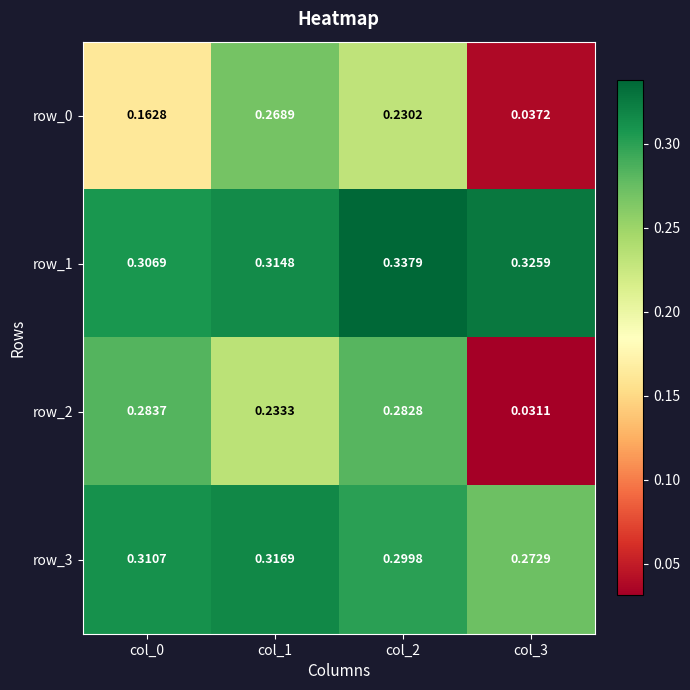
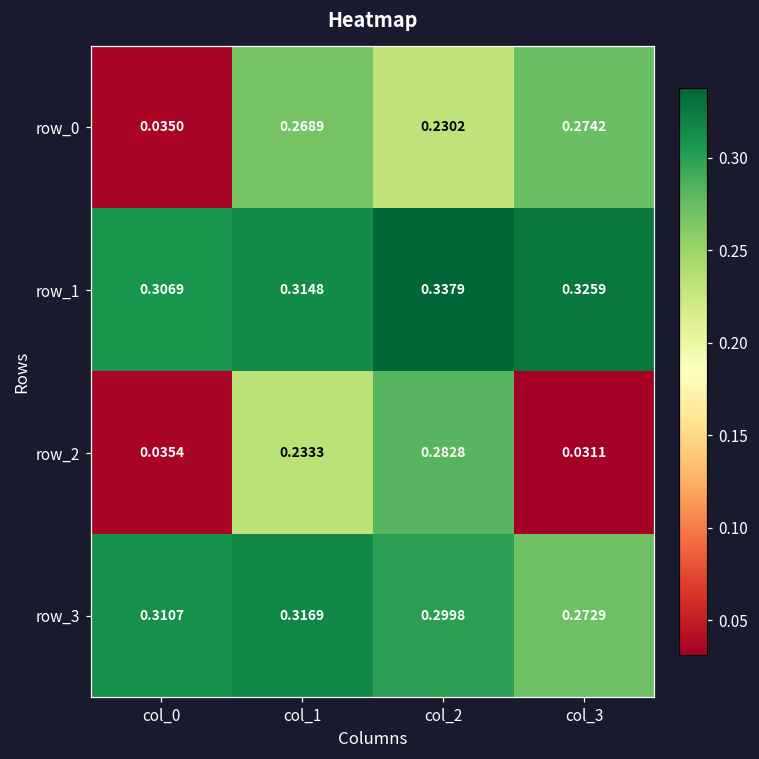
  {
    "row_0": {
-     "col_0": 0.1628,
+     "col_0": 0.0350,
      "col_1": 0.2689,
      "col_2": 0.2302,
-     "col_3": 0.0372
+     "col_3": 0.2742
    },
    "row_1": {
      "col_0": 0.3069,
      "col_1": 0.3148,
      "col_2": 0.3379,
      "col_3": 0.3259
    },
    "row_2": {
-     "col_0": 0.2837,
+     "col_0": 0.0354,
      "col_1": 0.2333,
      "col_2": 0.2828,
      "col_3": 0.0311
    },
    "row_3": {
      "col_0": 0.3107,
      "col_1": 0.3169,
      "col_2": 0.2998,
      "col_3": 0.2729
    }
  }
